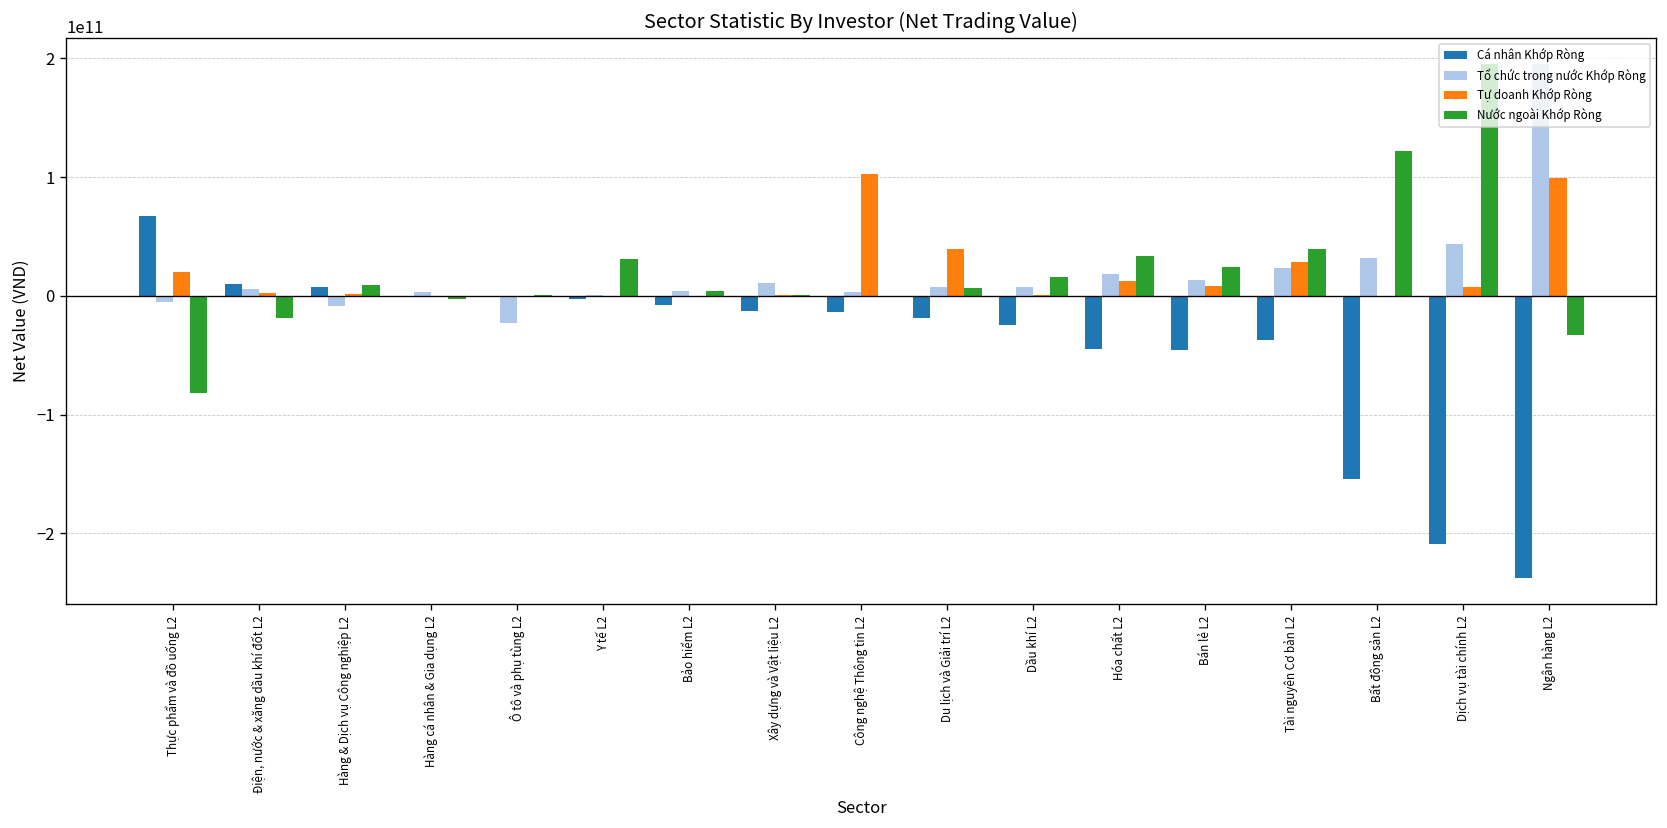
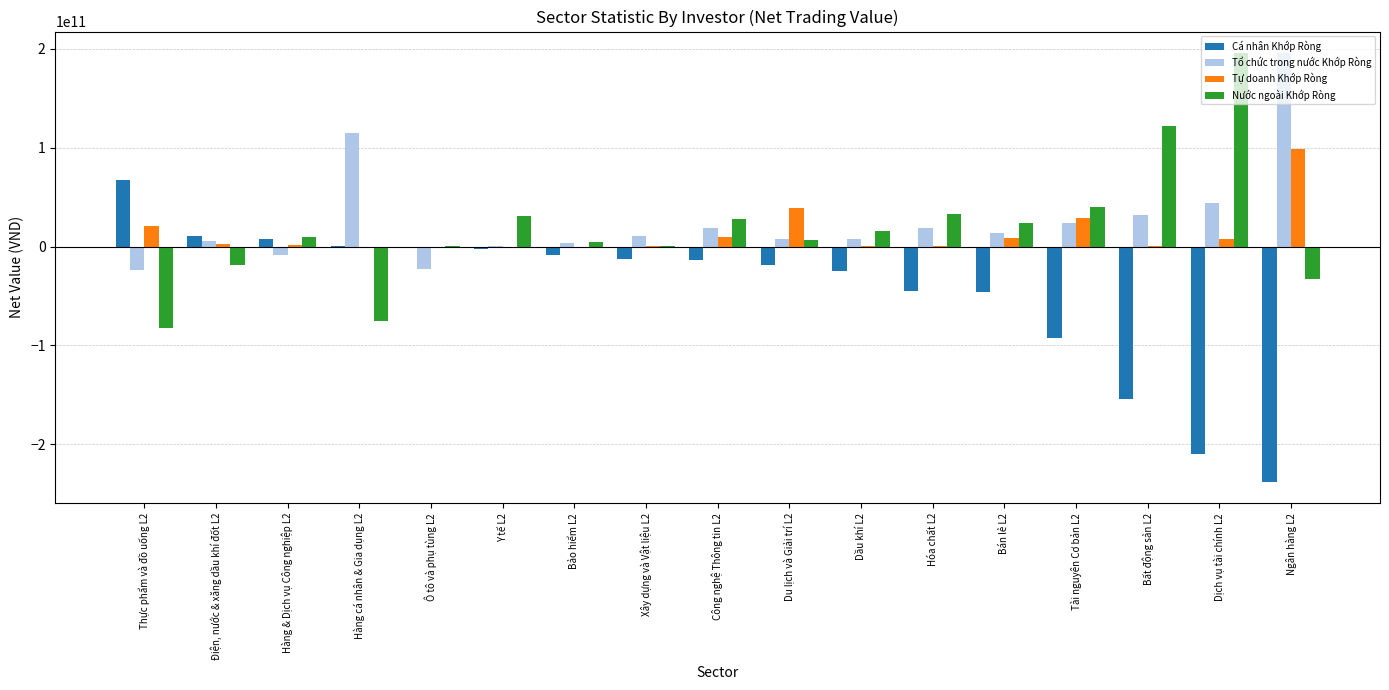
  {
    "Cá nhân Khớp Ròng": {
      "Thực phẩm và đồ uống L2": 70000000000,
      "Điện, nước & xăng dầu khí đốt L2": 10000000000,
      "Hàng & Dịch vụ Công nghiệp L2": 10000000000,
      "Y tế L2": 0,
      "Bảo hiểm L2": -10000000000,
      "Xây dựng và Vật liệu L2": -10000000000,
      "Công nghệ Thông tin L2": -10000000000,
      "Du lịch và Giải trí L2": -20000000000,
      "Dầu khí L2": -20000000000,
      "Hóa chất L2": -50000000000,
      "Bán lẻ L2": -50000000000,
-     "Tài nguyên Cơ bản L2": -40000000000,
+     "Tài nguyên Cơ bản L2": -90000000000,
      "Bất động sản L2": -150000000000,
      "Dịch vụ tài chính L2": -210000000000,
      "Ngân hàng L2": -240000000000
    },
    "Tổ chức trong nước Khớp Ròng": {
-     "Thực phẩm và đồ uống L2": -10000000000,
+     "Thực phẩm và đồ uống L2": -20000000000,
      "Điện, nước & xăng dầu khí đốt L2": 10000000000,
      "Hàng & Dịch vụ Công nghiệp L2": -10000000000,
-     "Hàng cá nhân & Gia dụng L2": 0,
+     "Hàng cá nhân & Gia dụng L2": 110000000000,
      "Ô tô và phụ tùng L2": -20000000000,
      "Bảo hiểm L2": 0,
      "Xây dựng và Vật liệu L2": 10000000000,
-     "Công nghệ Thông tin L2": 0,
+     "Công nghệ Thông tin L2": 20000000000,
      "Du lịch và Giải trí L2": 10000000000,
      "Dầu khí L2": 10000000000,
      "Hóa chất L2": 20000000000,
      "Bán lẻ L2": 10000000000,
      "Tài nguyên Cơ bản L2": 20000000000,
      "Bất động sản L2": 30000000000,
      "Dịch vụ tài chính L2": 40000000000
    },
    "Tự doanh Khớp Ròng": {
      "Thực phẩm và đồ uống L2": 20000000000,
      "Điện, nước & xăng dầu khí đốt L2": 0,
      "Ô tô và phụ tùng L2": 0,
      "Y tế L2": 0,
-     "Công nghệ Thông tin L2": 100000000000,
+     "Công nghệ Thông tin L2": 10000000000,
      "Du lịch và Giải trí L2": 40000000000,
-     "Hóa chất L2": 10000000000,
+     "Hóa chất L2": 0,
      "Bán lẻ L2": 10000000000,
      "Tài nguyên Cơ bản L2": 30000000000,
      "Dịch vụ tài chính L2": 10000000000,
      "Ngân hàng L2": 100000000000
    },
    "Nước ngoài Khớp Ròng": {
      "Thực phẩm và đồ uống L2": -80000000000,
      "Điện, nước & xăng dầu khí đốt L2": -20000000000,
      "Hàng & Dịch vụ Công nghiệp L2": 10000000000,
-     "Hàng cá nhân & Gia dụng L2": 0,
+     "Hàng cá nhân & Gia dụng L2": -70000000000,
      "Y tế L2": 30000000000,
      "Bảo hiểm L2": 0,
-     "Công nghệ Thông tin L2": 0,
+     "Công nghệ Thông tin L2": 30000000000,
      "Du lịch và Giải trí L2": 10000000000,
      "Dầu khí L2": 20000000000,
      "Hóa chất L2": 30000000000,
      "Bán lẻ L2": 20000000000,
      "Tài nguyên Cơ bản L2": 40000000000,
      "Bất động sản L2": 120000000000,
      "Ngân hàng L2": -30000000000
    }
  }
